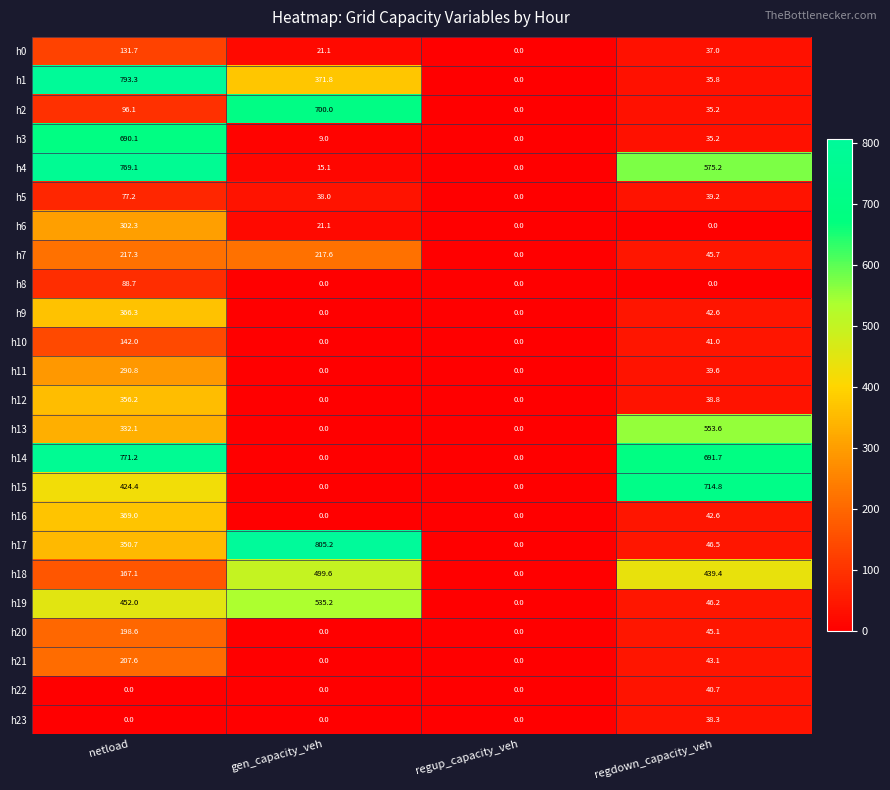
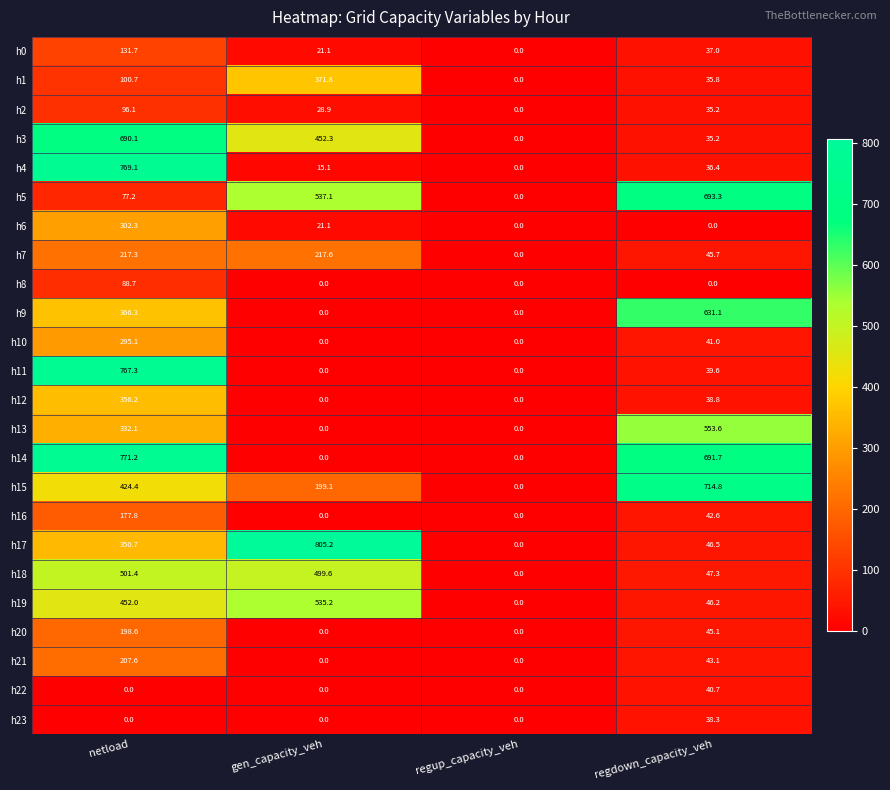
  {
    "h0": {
      "netload": 131.7,
      "gen_capacity_veh": 21.1,
      "regup_capacity_veh": 0.0,
      "regdown_capacity_veh": 37.0
    },
    "h1": {
-     "netload": 793.3,
+     "netload": 100.7,
      "gen_capacity_veh": 371.8,
      "regup_capacity_veh": 0.0,
      "regdown_capacity_veh": 35.8
    },
    "h2": {
      "netload": 96.1,
-     "gen_capacity_veh": 700.0,
+     "gen_capacity_veh": 28.9,
      "regup_capacity_veh": 0.0,
      "regdown_capacity_veh": 35.2
    },
    "h3": {
      "netload": 690.1,
-     "gen_capacity_veh": 9.0,
+     "gen_capacity_veh": 452.3,
      "regup_capacity_veh": 0.0,
      "regdown_capacity_veh": 35.2
    },
    "h4": {
      "netload": 769.1,
      "gen_capacity_veh": 15.1,
      "regup_capacity_veh": 0.0,
-     "regdown_capacity_veh": 575.2
+     "regdown_capacity_veh": 36.4
    },
    "h5": {
      "netload": 77.2,
-     "gen_capacity_veh": 38.0,
+     "gen_capacity_veh": 537.1,
      "regup_capacity_veh": 0.0,
-     "regdown_capacity_veh": 39.2
+     "regdown_capacity_veh": 693.3
    },
    "h6": {
      "netload": 302.3,
      "gen_capacity_veh": 21.1,
      "regup_capacity_veh": 0.0,
      "regdown_capacity_veh": 0.0
    },
    "h7": {
      "netload": 217.3,
      "gen_capacity_veh": 217.6,
      "regup_capacity_veh": 0.0,
      "regdown_capacity_veh": 45.7
    },
    "h8": {
      "netload": 88.7,
      "gen_capacity_veh": 0.0,
      "regup_capacity_veh": 0.0,
      "regdown_capacity_veh": 0.0
    },
    "h9": {
      "netload": 366.3,
      "gen_capacity_veh": 0.0,
      "regup_capacity_veh": 0.0,
-     "regdown_capacity_veh": 42.6
+     "regdown_capacity_veh": 631.1
    },
    "h10": {
-     "netload": 142.0,
+     "netload": 295.1,
      "gen_capacity_veh": 0.0,
      "regup_capacity_veh": 0.0,
      "regdown_capacity_veh": 41.0
    },
    "h11": {
-     "netload": 290.8,
+     "netload": 767.3,
      "gen_capacity_veh": 0.0,
      "regup_capacity_veh": 0.0,
      "regdown_capacity_veh": 39.6
    },
    "h12": {
      "netload": 356.2,
      "gen_capacity_veh": 0.0,
      "regup_capacity_veh": 0.0,
      "regdown_capacity_veh": 38.8
    },
    "h13": {
      "netload": 332.1,
      "gen_capacity_veh": 0.0,
      "regup_capacity_veh": 0.0,
      "regdown_capacity_veh": 553.6
    },
    "h14": {
      "netload": 771.2,
      "gen_capacity_veh": 0.0,
      "regup_capacity_veh": 0.0,
      "regdown_capacity_veh": 691.7
    },
    "h15": {
      "netload": 424.4,
-     "gen_capacity_veh": 0.0,
+     "gen_capacity_veh": 199.1,
      "regup_capacity_veh": 0.0,
      "regdown_capacity_veh": 714.8
    },
    "h16": {
-     "netload": 369.0,
+     "netload": 177.8,
      "gen_capacity_veh": 0.0,
      "regup_capacity_veh": 0.0,
      "regdown_capacity_veh": 42.6
    },
    "h17": {
      "netload": 350.7,
      "gen_capacity_veh": 805.2,
      "regup_capacity_veh": 0.0,
      "regdown_capacity_veh": 46.5
    },
    "h18": {
-     "netload": 167.1,
+     "netload": 501.4,
      "gen_capacity_veh": 499.6,
      "regup_capacity_veh": 0.0,
-     "regdown_capacity_veh": 439.4
+     "regdown_capacity_veh": 47.3
    },
    "h19": {
      "netload": 452.0,
      "gen_capacity_veh": 535.2,
      "regup_capacity_veh": 0.0,
      "regdown_capacity_veh": 46.2
    },
    "h20": {
      "netload": 198.6,
      "gen_capacity_veh": 0.0,
      "regup_capacity_veh": 0.0,
      "regdown_capacity_veh": 45.1
    },
    "h21": {
      "netload": 207.6,
      "gen_capacity_veh": 0.0,
      "regup_capacity_veh": 0.0,
      "regdown_capacity_veh": 43.1
    },
    "h22": {
      "netload": 0.0,
      "gen_capacity_veh": 0.0,
      "regup_capacity_veh": 0.0,
      "regdown_capacity_veh": 40.7
    },
    "h23": {
      "netload": 0.0,
      "gen_capacity_veh": 0.0,
      "regup_capacity_veh": 0.0,
      "regdown_capacity_veh": 38.3
    }
  }
